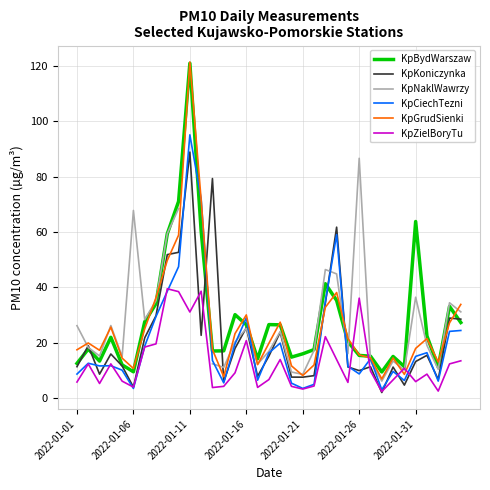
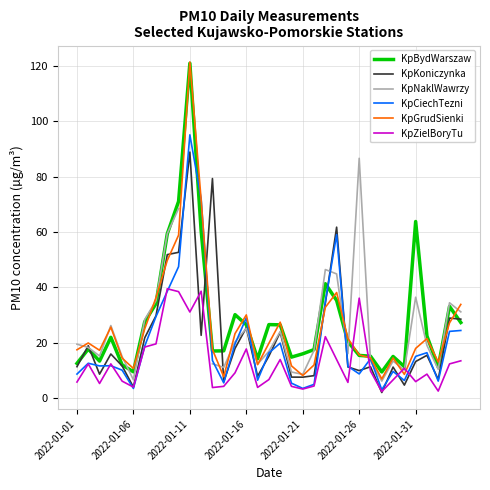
  {
    "KpBydWarszaw": {
      "2022-01-01": 13,
      "2022-01-06": 10,
      "2022-01-16": 27,
      "2022-01-21": 16,
      "2022-01-31": 64
    },
    "KpKoniczynka": {
      "2022-01-01": 11,
      "2022-01-11": 89,
      "2022-01-26": 10,
      "2022-01-31": 13
    },
    "KpNaklWawrzy": {
-     "2022-01-01": 26,
-     "2022-01-06": 68,
+     "2022-01-01": 20,
+     "2022-01-06": 7,
      "2022-01-26": 87,
      "2022-01-31": 36
    },
    "KpCiechTezni": {
      "2022-01-01": 9,
      "2022-01-11": 95,
      "2022-01-16": 29,
      "2022-01-26": 9,
      "2022-01-31": 15
    },
    "KpGrudSienki": {
      "2022-01-01": 18,
      "2022-01-06": 11,
      "2022-01-16": 30,
      "2022-01-31": 18
    },
    "KpZielBoryTu": {
      "2022-01-01": 6,
      "2022-01-11": 31,
-     "2022-01-16": 21,
+     "2022-01-16": 18,
      "2022-01-26": 36,
      "2022-01-31": 6
    }
  }
